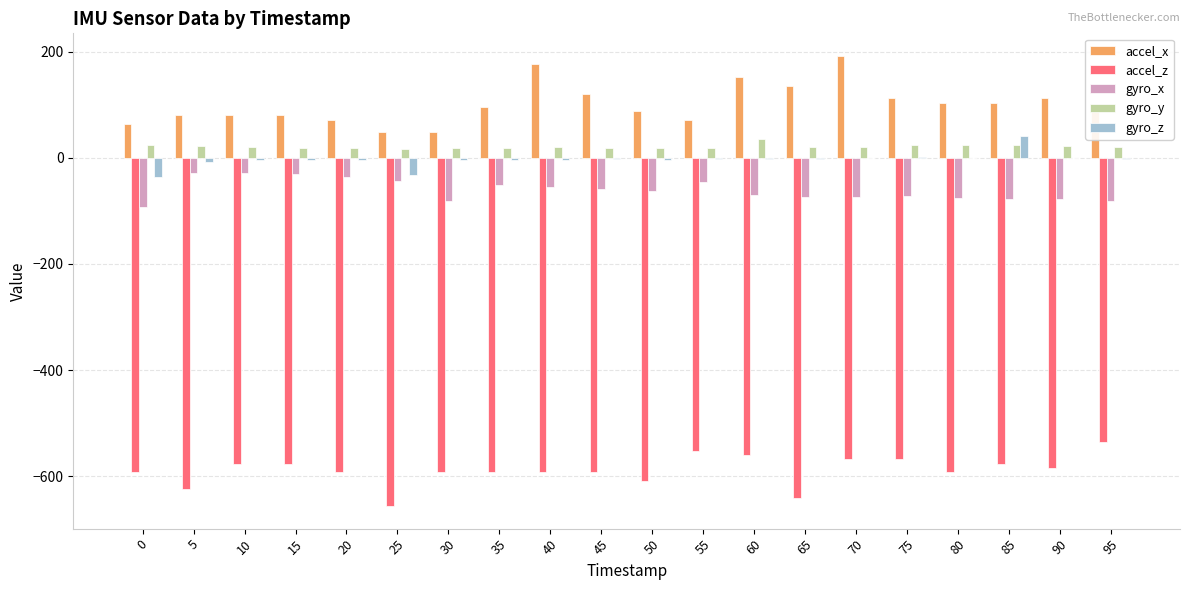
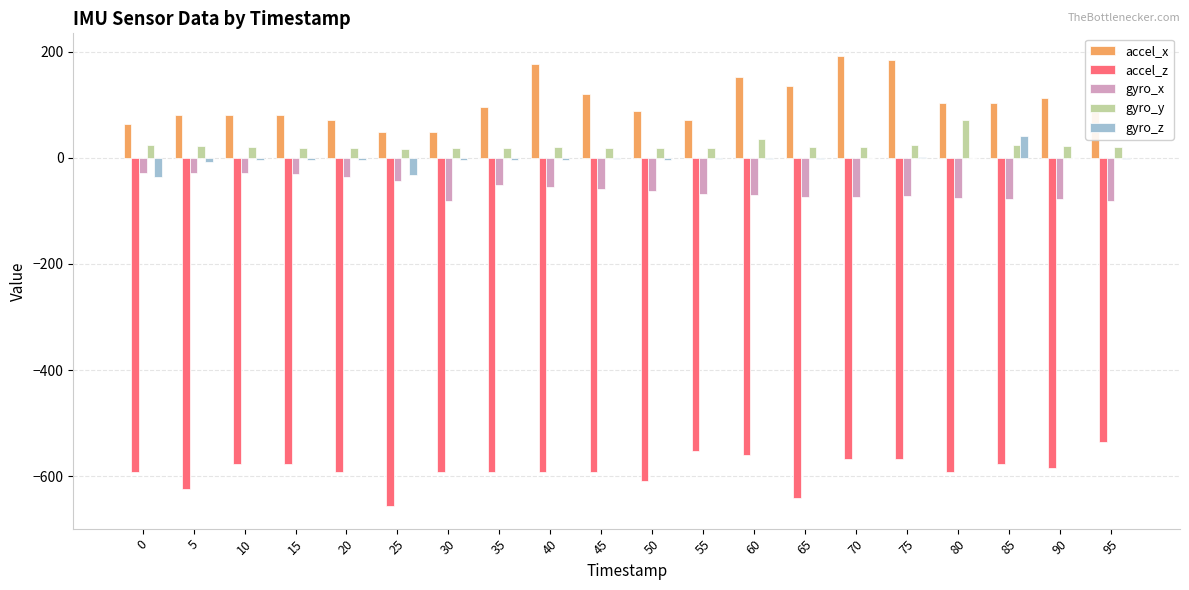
  {
    "accel_x": {
      "0": 60,
      "5": 80,
      "10": 80,
      "15": 80,
      "20": 70,
      "25": 50,
      "30": 50,
      "35": 100,
      "40": 180,
      "45": 120,
      "50": 90,
      "55": 70,
      "60": 150,
      "65": 140,
      "70": 190,
-     "75": 110,
+     "75": 180,
      "80": 100,
      "85": 100,
      "90": 110
    },
    "accel_z": {
      "0": -590,
      "5": -620,
      "10": -580,
      "15": -580,
      "20": -590,
      "25": -660,
      "30": -590,
      "35": -590,
      "40": -590,
      "45": -590,
      "50": -610,
      "55": -550,
      "60": -560,
      "65": -640,
      "70": -570,
      "75": -570,
      "80": -590,
      "85": -580,
      "90": -580,
      "95": -540
    },
    "gyro_x": {
-     "0": -90,
+     "0": -30,
      "5": -30,
      "10": -30,
      "15": -30,
      "20": -40,
      "25": -40,
      "30": -80,
      "35": -50,
      "40": -60,
      "45": -60,
      "50": -60,
-     "55": -50,
+     "55": -70,
      "60": -70,
      "65": -70,
      "70": -70,
      "75": -70,
      "80": -80,
      "85": -80,
      "90": -80,
      "95": -80
    },
    "gyro_y": {
      "0": 20,
      "5": 20,
      "10": 20,
      "15": 20,
      "20": 20,
      "25": 20,
      "30": 20,
      "35": 20,
      "40": 20,
      "45": 20,
      "50": 20,
      "55": 20,
      "60": 40,
      "65": 20,
      "70": 20,
      "75": 20,
-     "80": 30,
+     "80": 70,
      "85": 20,
      "90": 20,
      "95": 20
    },
    "gyro_z": {
      "0": -40,
      "5": -10,
      "10": -10,
      "25": -30,
      "30": -10,
      "35": -10,
      "85": 40
    }
  }
